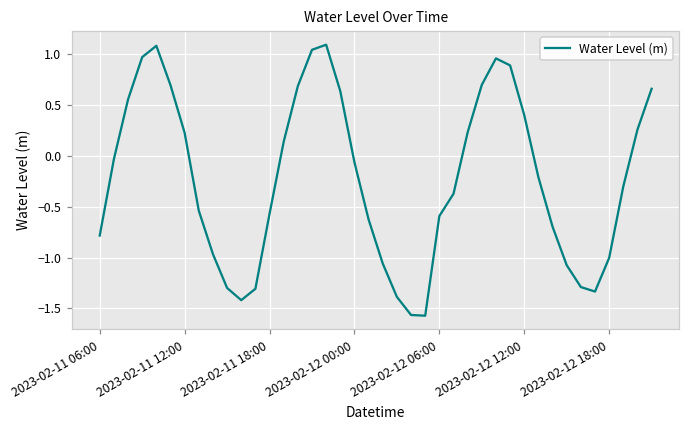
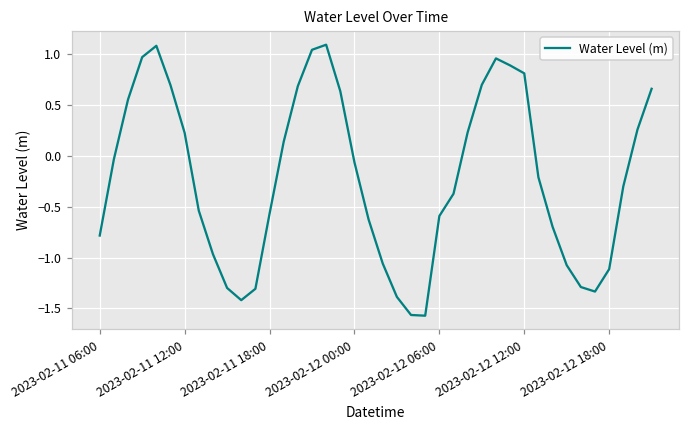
  {
    "2023-02-11 06:00": -0.8,
    "2023-02-11 12:00": 0.2,
    "2023-02-11 18:00": -0.6,
    "2023-02-12 00:00": -0.1,
    "2023-02-12 06:00": -0.6,
-   "2023-02-12 12:00": 0.4,
-   "2023-02-12 18:00": -1.0
+   "2023-02-12 12:00": 0.8,
+   "2023-02-12 18:00": -1.1
  }
